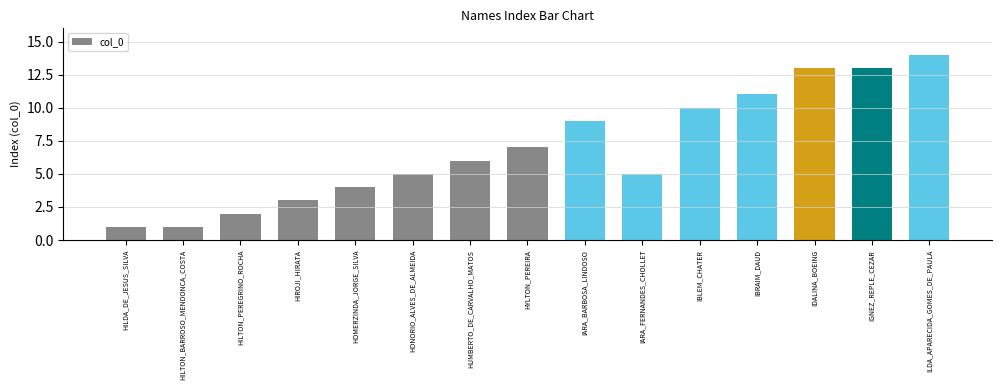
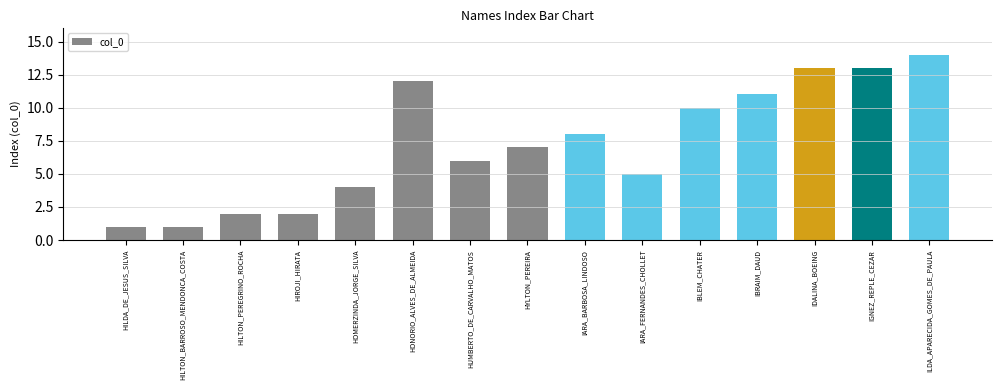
  {
    "HILDA_DE_JESUS_SILVA": 1,
    "HILTON_BARROSO_MENDONCA_COSTA": 1,
    "HILTON_PEREGRINO_ROCHA": 2,
-   "HIROJI_HIRATA": 3,
+   "HIROJI_HIRATA": 2,
    "HOMERZINDA_JORGE_SILVA": 4,
-   "HONORIO_ALVES_DE_ALMEIDA": 5,
+   "HONORIO_ALVES_DE_ALMEIDA": 12,
    "HUMBERTO_DE_CARVALHO_MATOS": 6,
    "HYLTON_PEREIRA": 7,
-   "IARA_BARBOSA_LINDOSO": 9,
+   "IARA_BARBOSA_LINDOSO": 8,
    "IARA_FERNANDES_CHOLLET": 5,
    "IBLEM_CHATER": 10,
    "IBRAIM_DAUD": 11,
    "IDALINA_BOEING": 13,
    "IGNEZ_REPLE_CEZAR": 13,
    "ILDA_APARECIDA_GOMES_DE_PAULA": 14
  }
